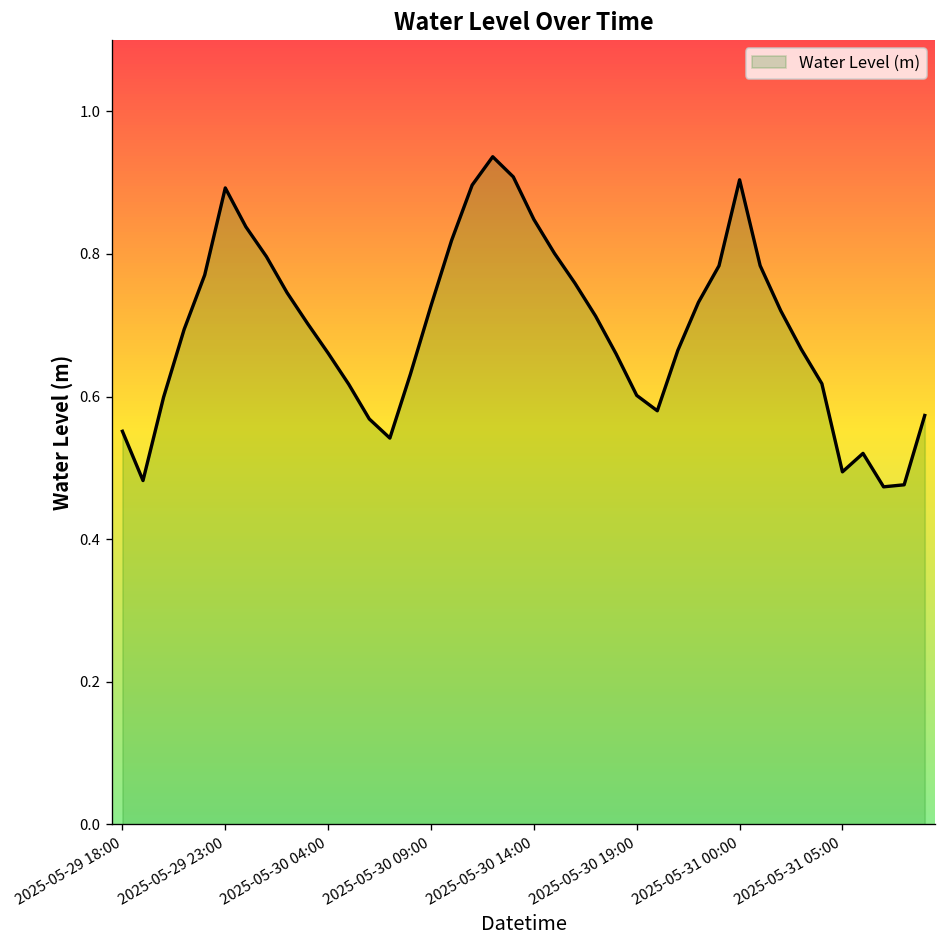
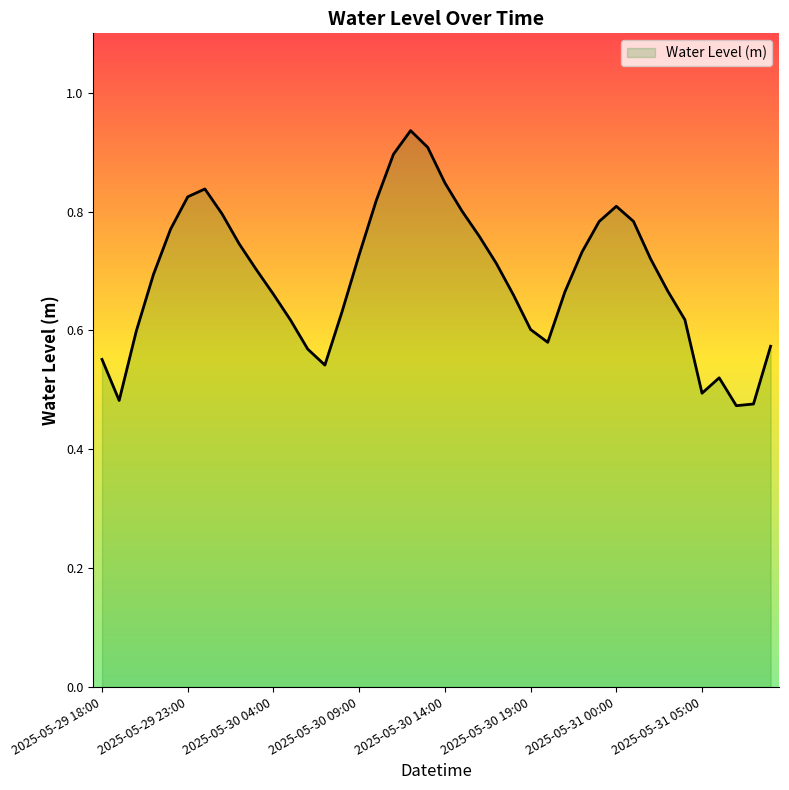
  {
    "2025-05-29 18:00": 0.55,
-   "2025-05-29 23:00": 0.89,
+   "2025-05-29 23:00": 0.82,
    "2025-05-30 04:00": 0.66,
    "2025-05-30 09:00": 0.73,
    "2025-05-30 14:00": 0.85,
    "2025-05-30 19:00": 0.60,
-   "2025-05-31 00:00": 0.90,
+   "2025-05-31 00:00": 0.81,
    "2025-05-31 05:00": 0.49
  }
